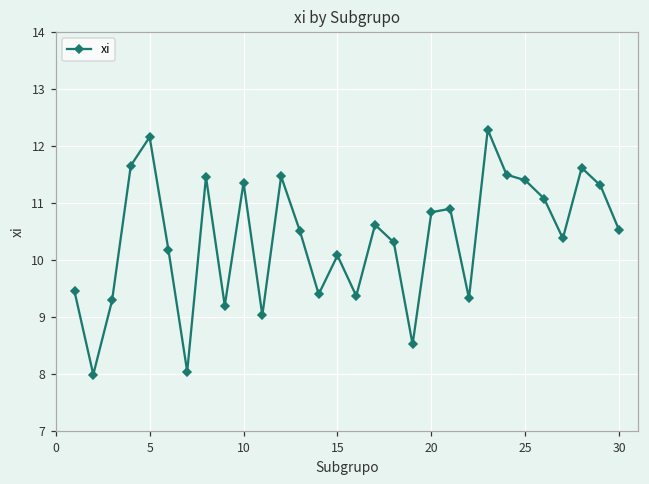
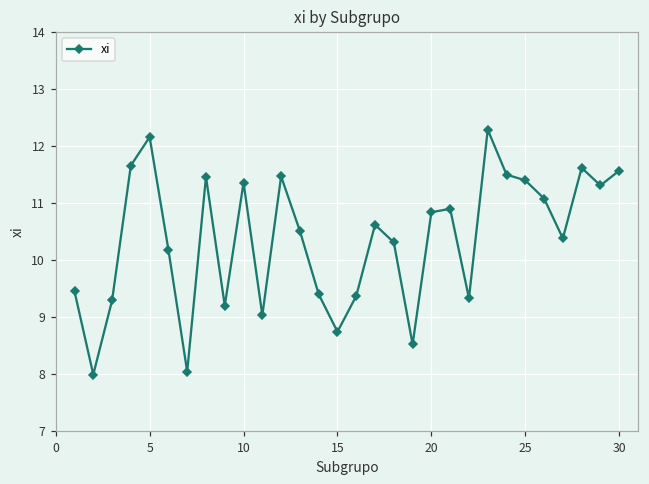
  {
    "5": 12.2,
    "10": 11.4,
-   "15": 10.1,
+   "15": 8.7,
    "20": 10.8,
    "25": 11.4,
-   "30": 10.5
+   "30": 11.6
  }
